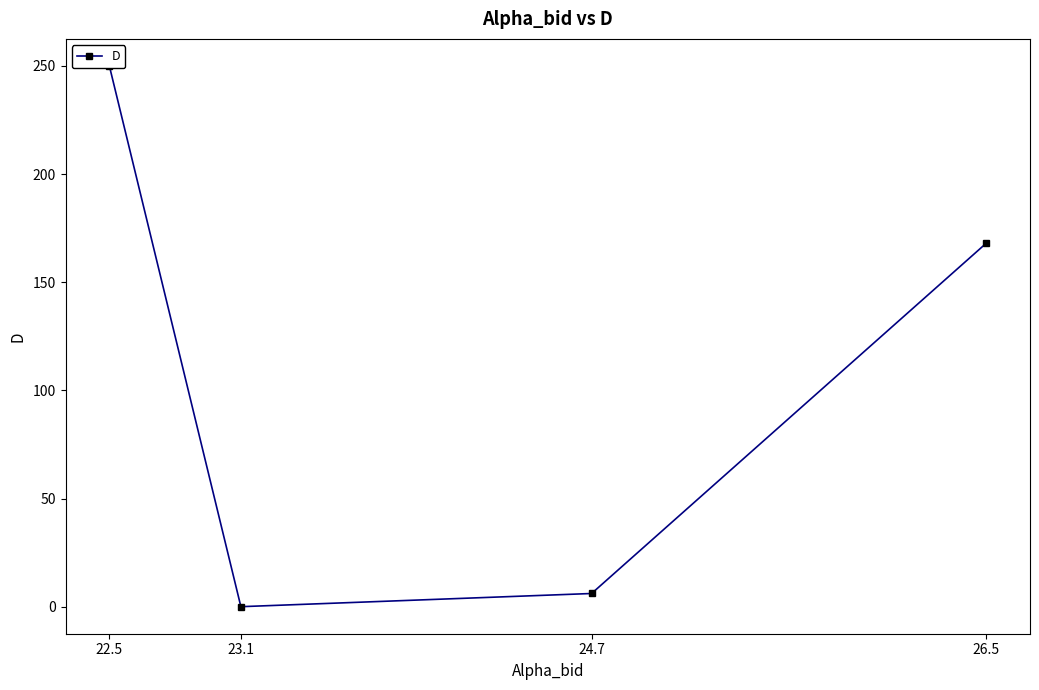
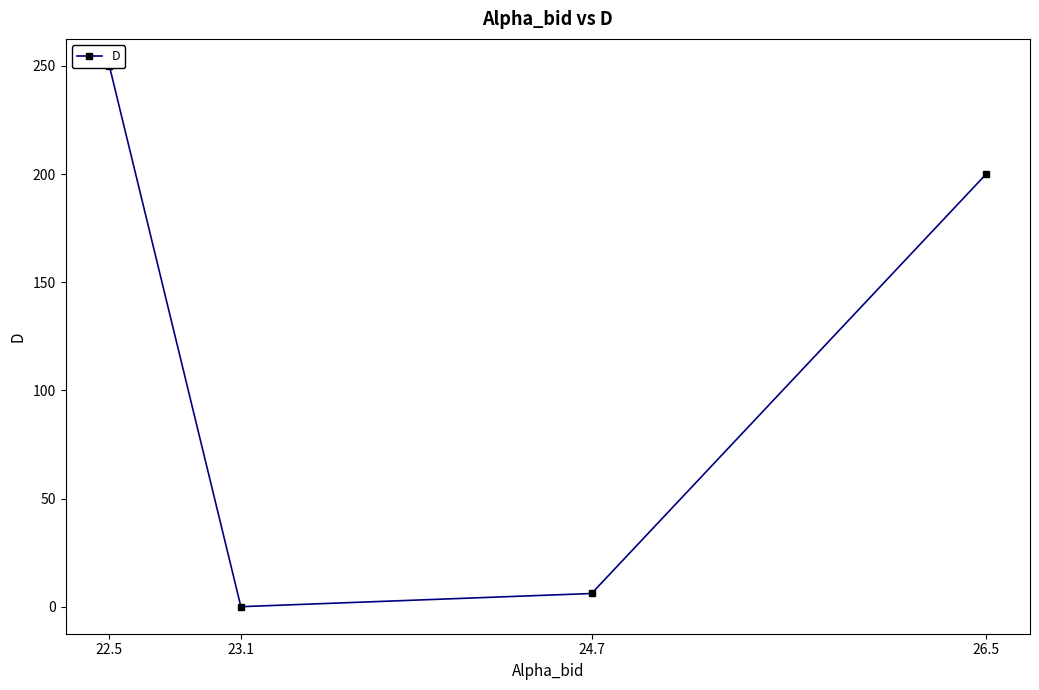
  {
    "23.1": 0,
    "24.7": 6,
-   "26.5": 168
+   "26.5": 200
  }
